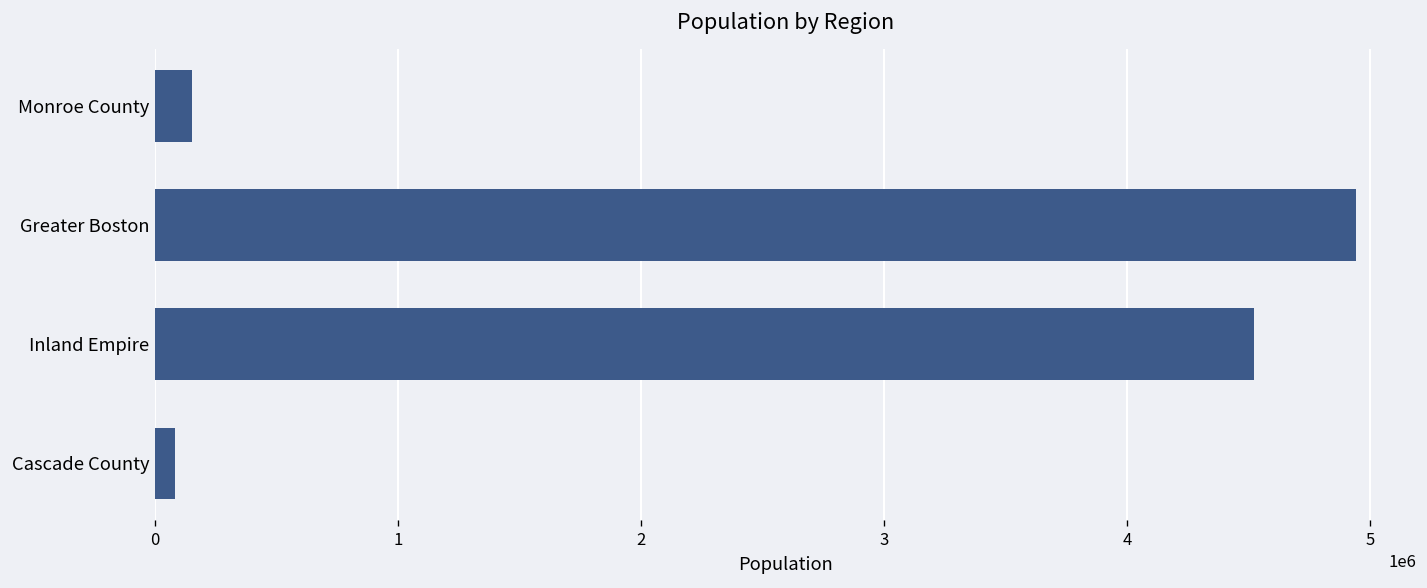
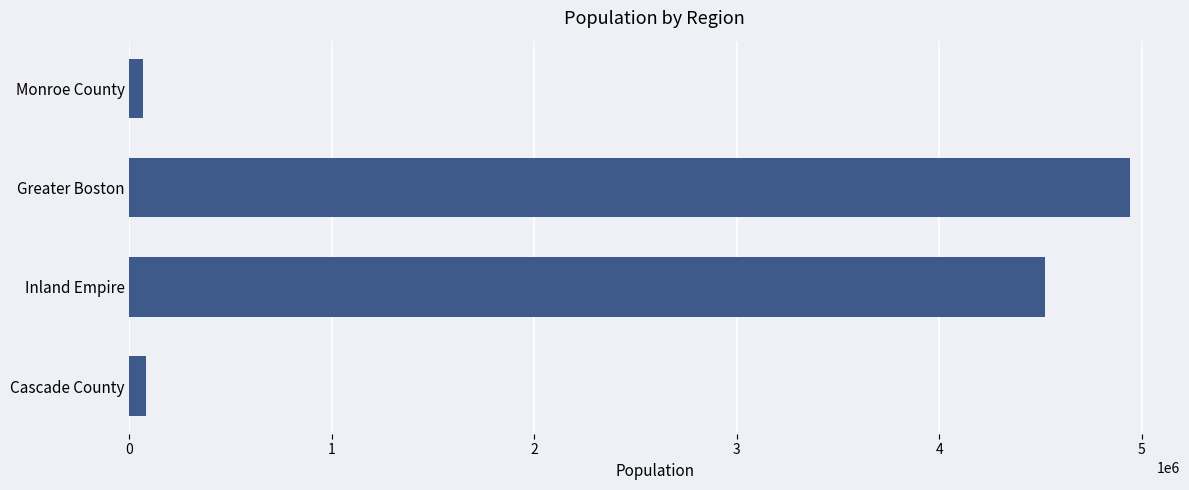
  {
-   "Monroe County": 150000,
+   "Monroe County": 70000,
    "Greater Boston": 4940000,
    "Inland Empire": 4520000,
    "Cascade County": 80000
  }
